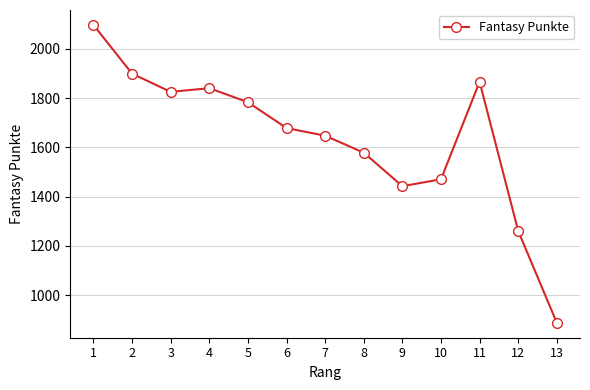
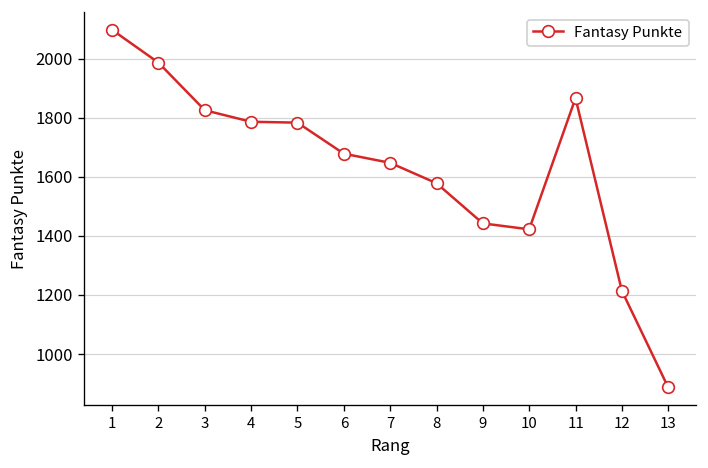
  {
    "1": 2100,
-   "2": 1900,
+   "2": 1990,
    "3": 1830,
-   "4": 1840,
+   "4": 1790,
    "5": 1780,
    "6": 1680,
    "7": 1650,
    "8": 1580,
    "9": 1440,
-   "10": 1470,
+   "10": 1420,
    "11": 1870,
-   "12": 1260,
+   "12": 1210,
    "13": 890
  }
